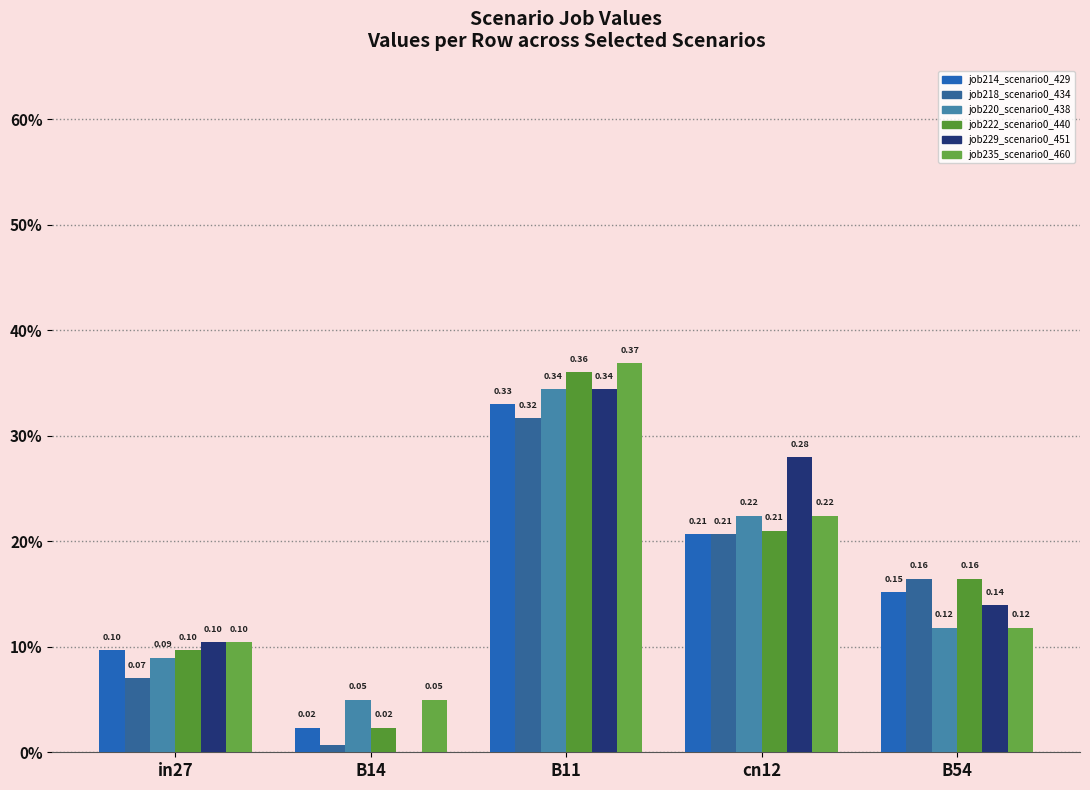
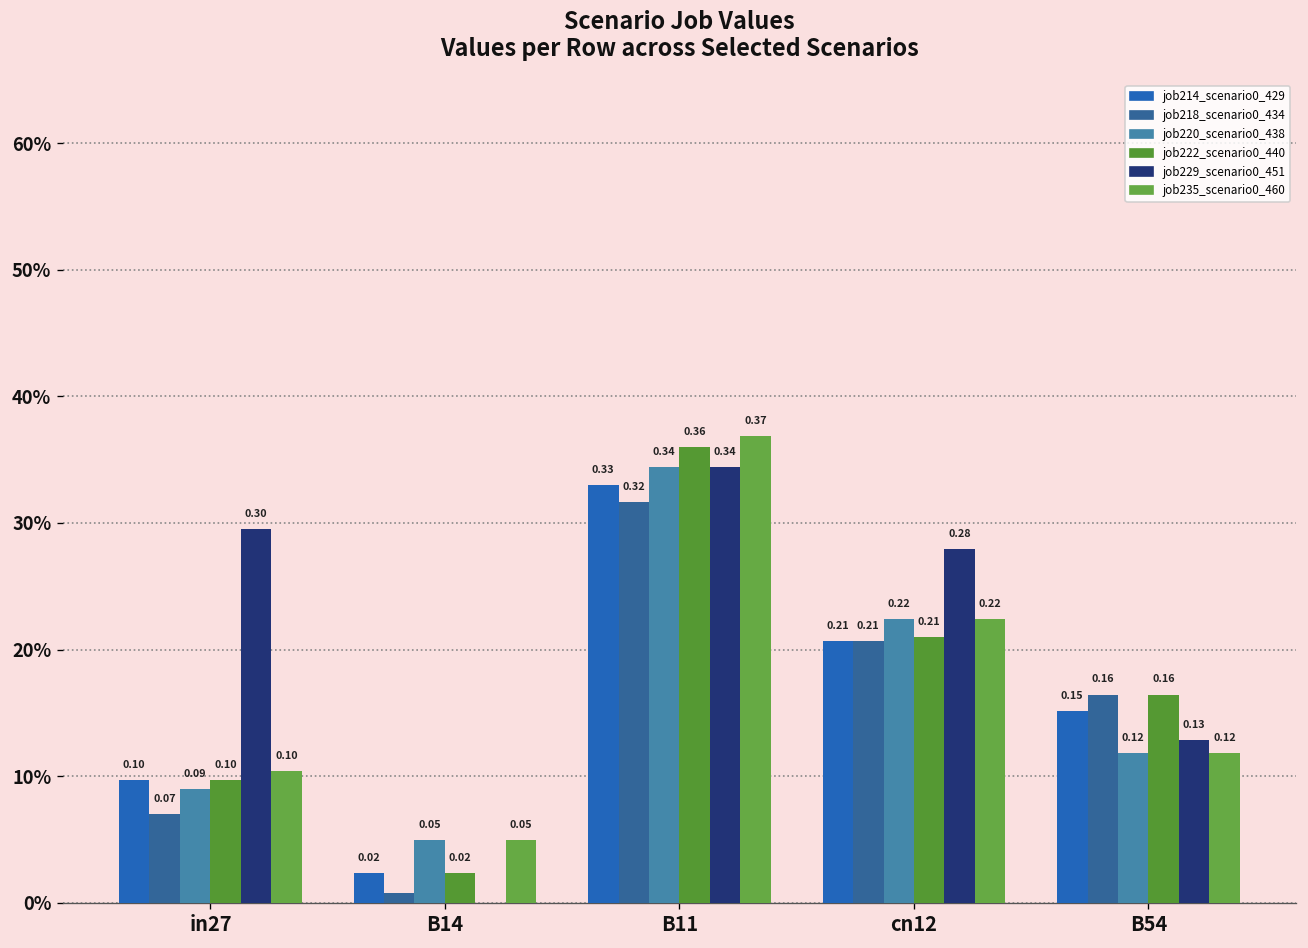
  {
    "job229_scenario0_451": {
-     "in27": 0.10,
+     "in27": 0.30,
      "B11": 0.34,
      "cn12": 0.28,
-     "B54": 0.14
+     "B54": 0.13
    }
  }
